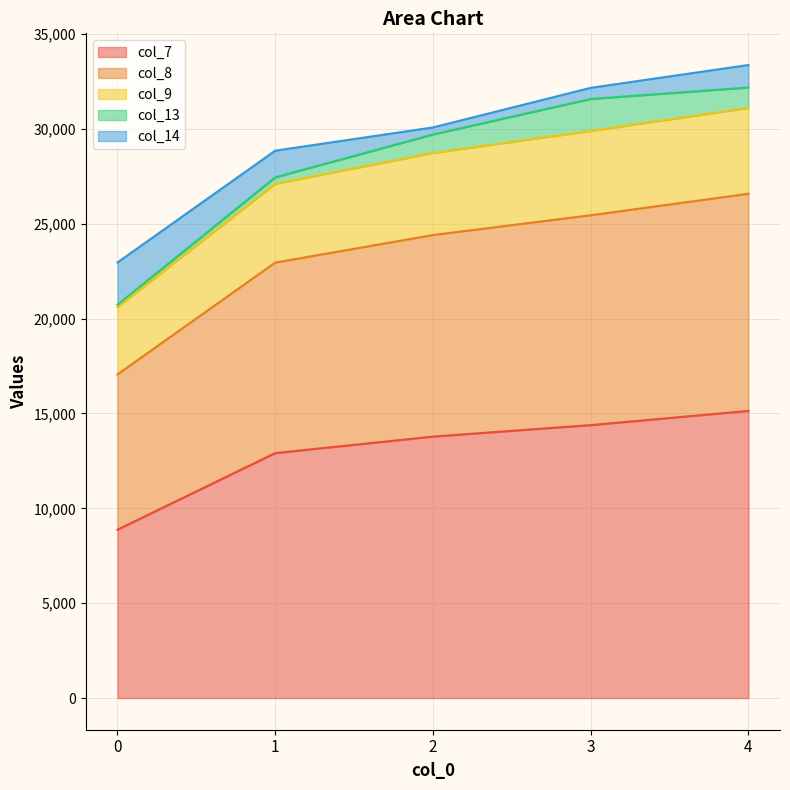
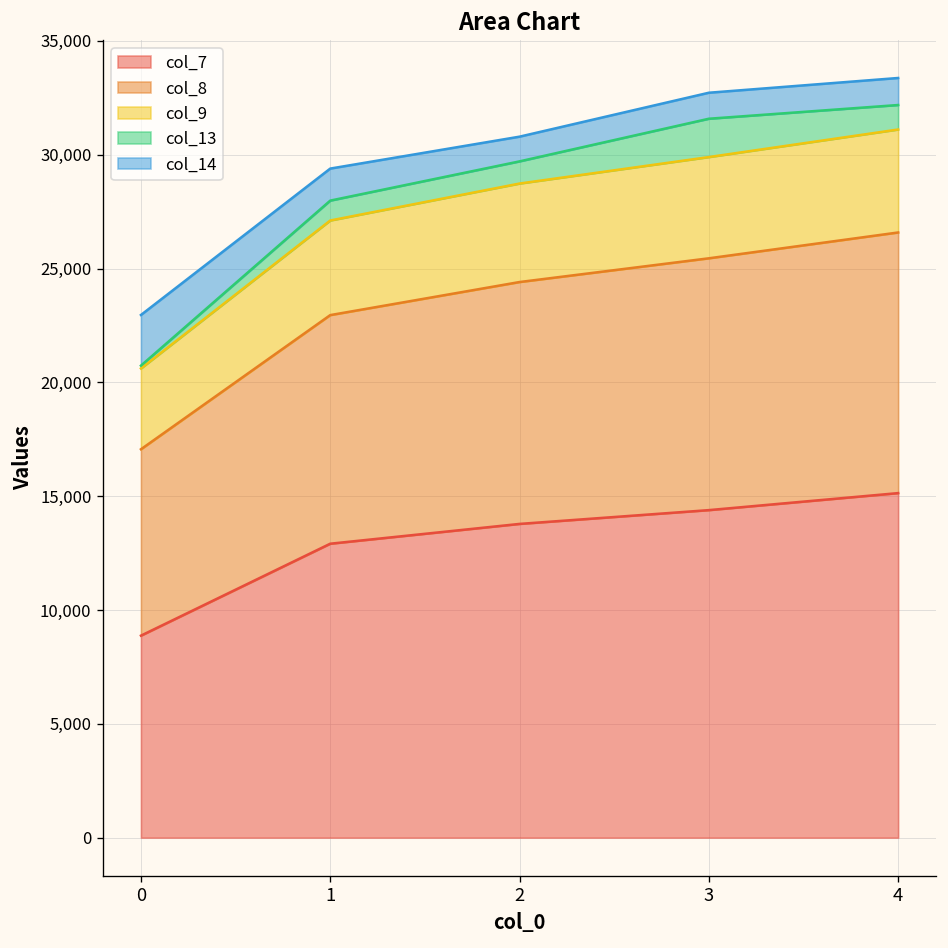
  {
    "col_13": {
-     "1": "300",
+     "1": "900",
      "2": "1,000",
      "3": "1,700",
      "4": "1,100"
    },
    "col_14": {
      "0": "2,200",
      "1": "1,400",
-     "2": "400",
-     "3": "600",
+     "2": "1,100",
+     "3": "1,100",
      "4": "1,200"
    }
  }
